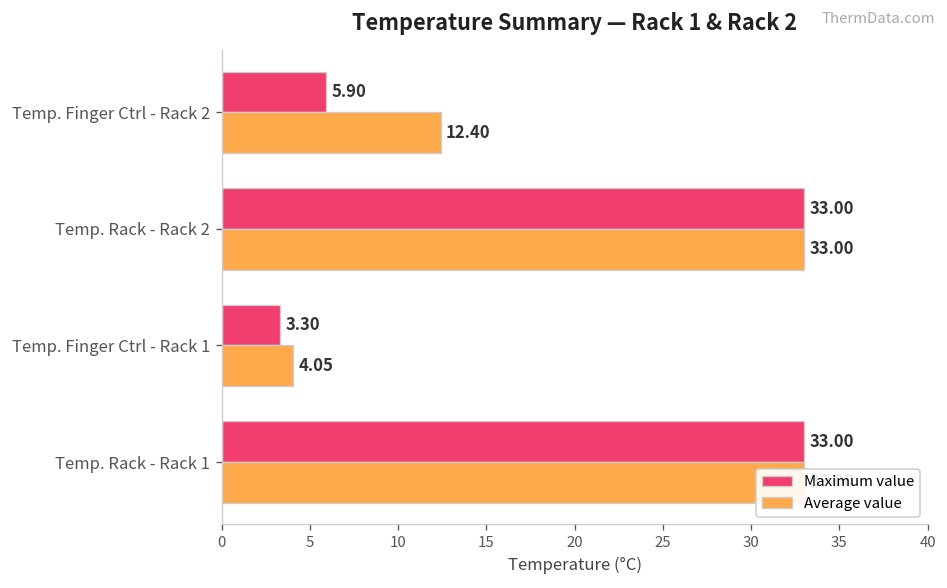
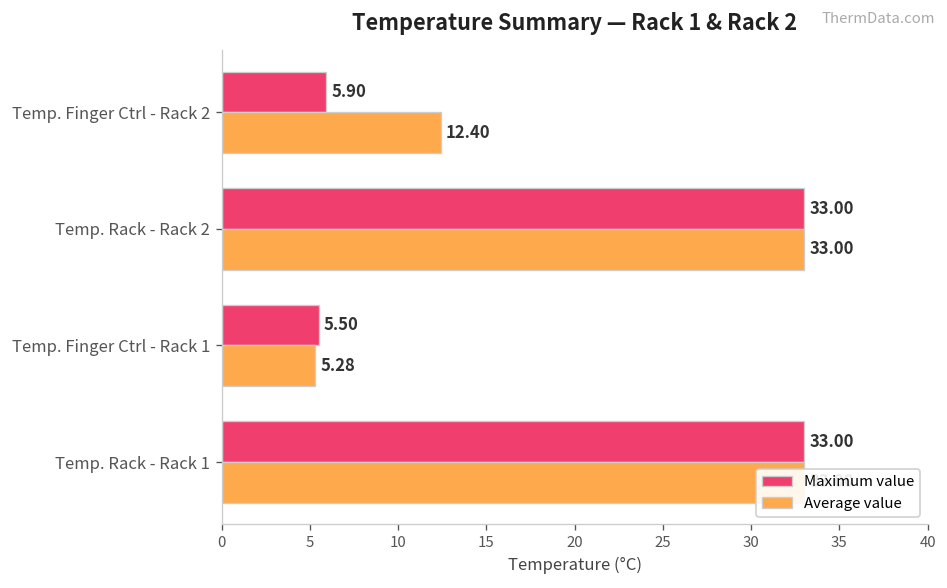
  {
    "Maximum value": {
      "Temp. Finger Ctrl - Rack 2": 5.90,
      "Temp. Rack - Rack 2": 33.00,
-     "Temp. Finger Ctrl - Rack 1": 3.30,
+     "Temp. Finger Ctrl - Rack 1": 5.50,
      "Temp. Rack - Rack 1": 33.00
    },
    "Average value": {
      "Temp. Finger Ctrl - Rack 2": 12.40,
      "Temp. Rack - Rack 2": 33.00,
-     "Temp. Finger Ctrl - Rack 1": 4.05
+     "Temp. Finger Ctrl - Rack 1": 5.28
    }
  }
